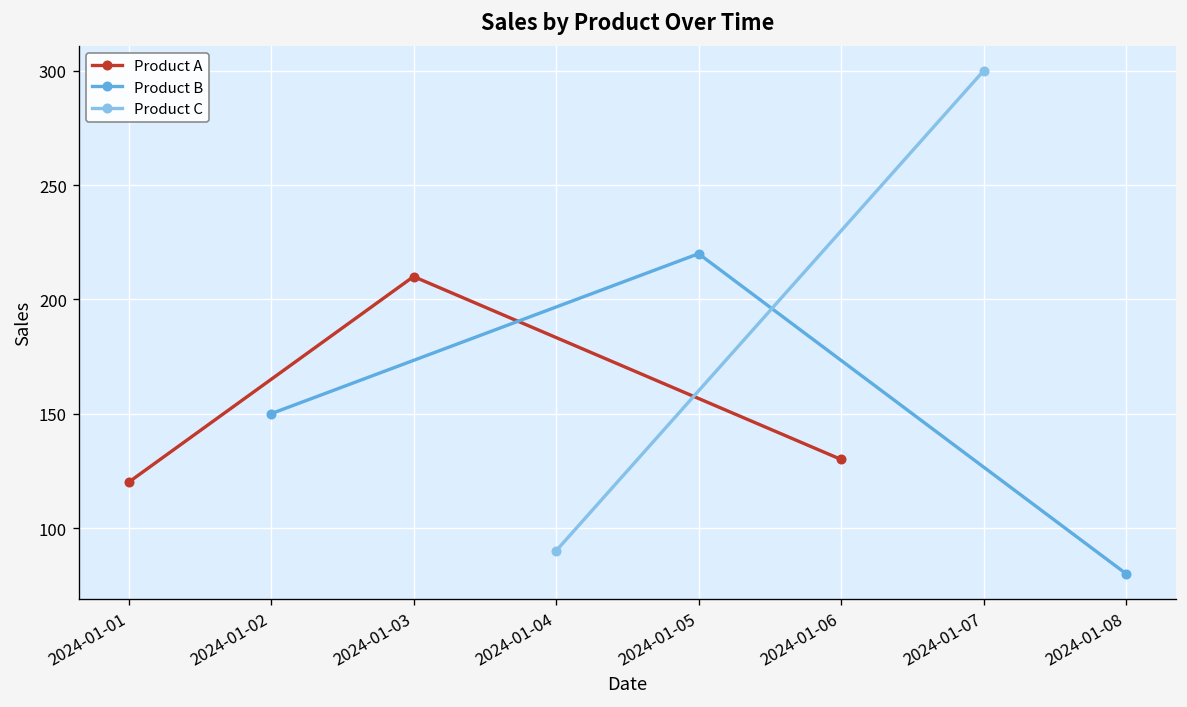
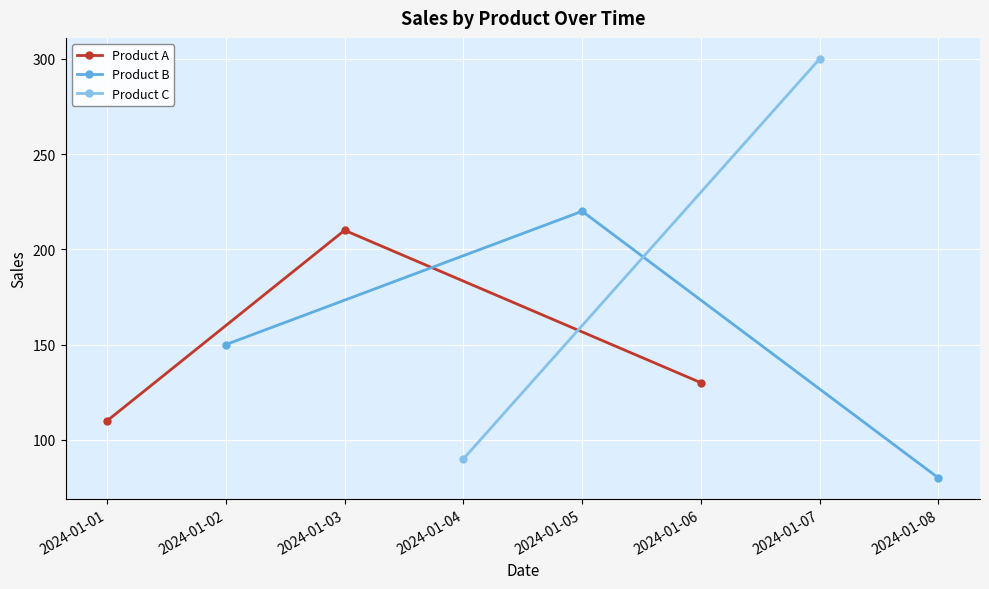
  {
    "Product A": {
-     "2024-01-01": 120,
+     "2024-01-01": 110,
      "2024-01-03": 210,
      "2024-01-06": 130
    }
  }
